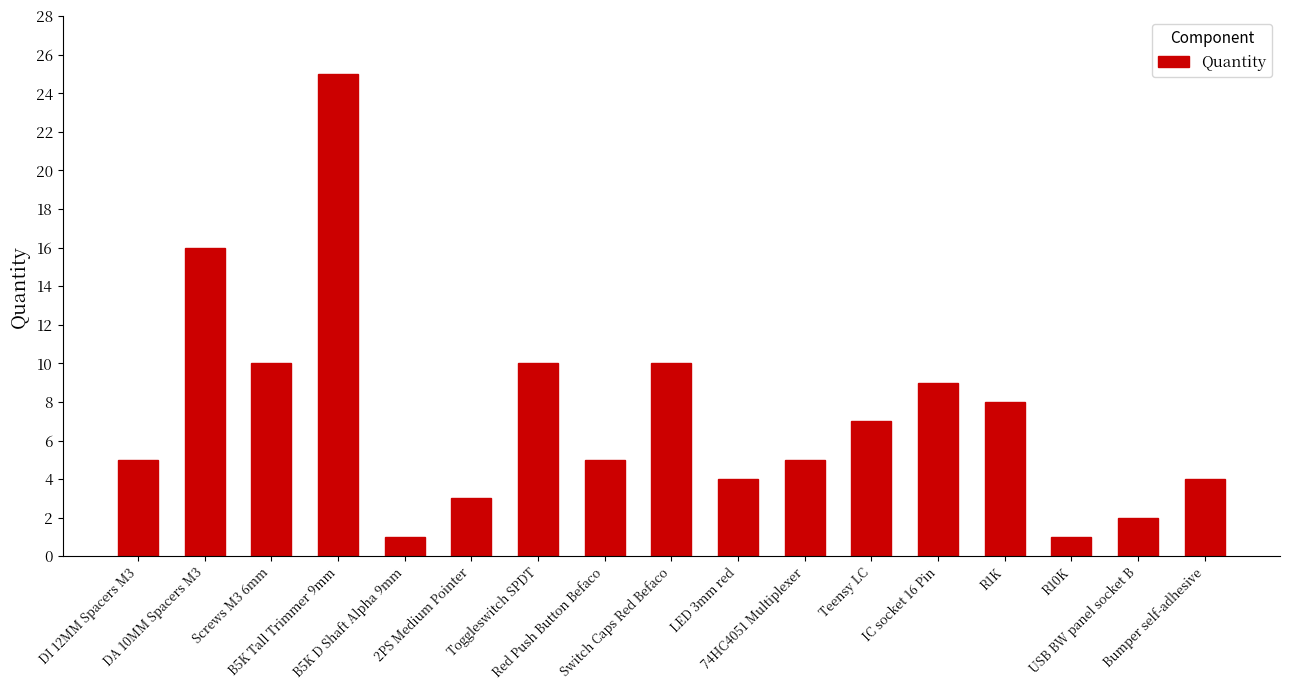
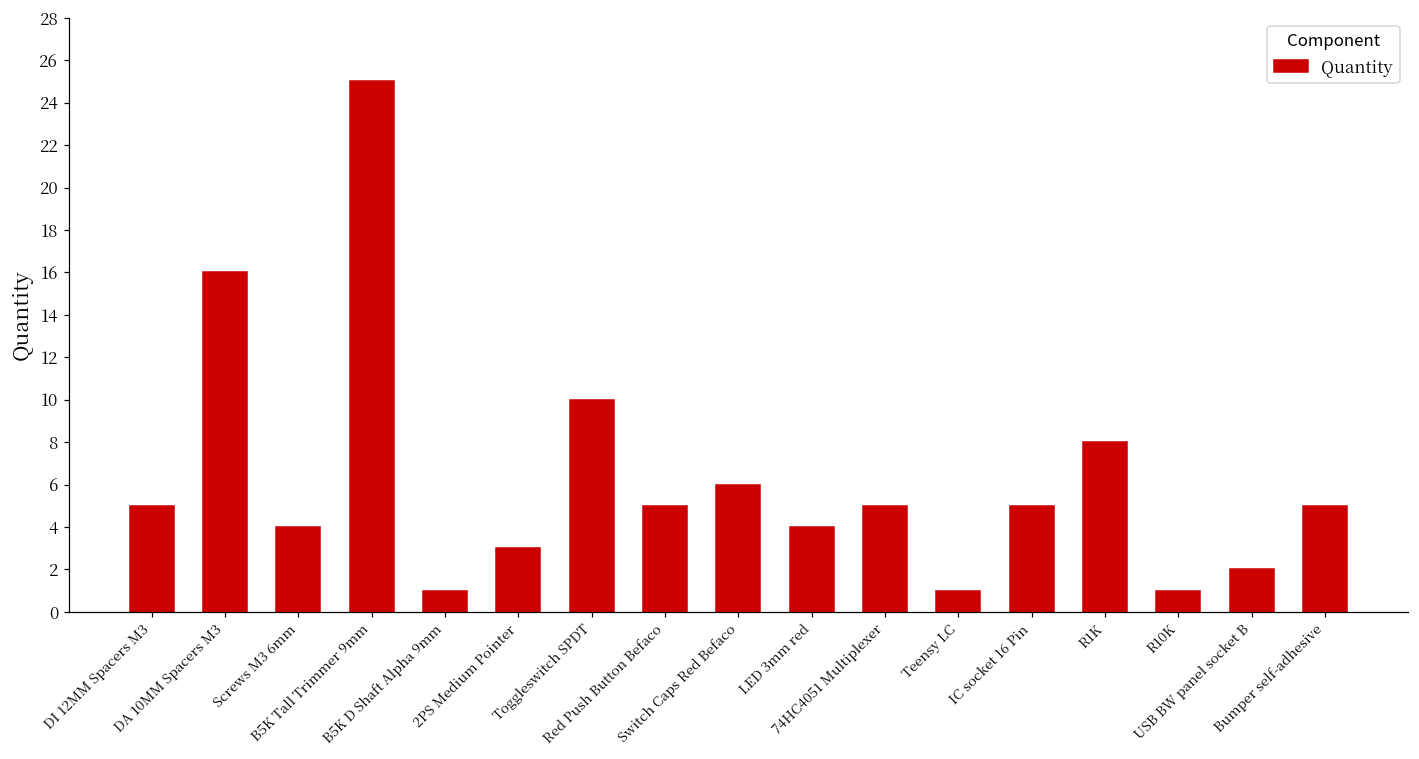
  {
    "DI 12MM Spacers M3": 5,
    "DA 10MM Spacers M3": 16,
-   "Screws M3 6mm": 10,
+   "Screws M3 6mm": 4,
    "B5K Tall Trimmer 9mm": 25,
    "B5K D Shaft Alpha 9mm": 1,
    "2PS Medium Pointer": 3,
    "Toggleswitch SPDT": 10,
    "Red Push Button Befaco": 5,
-   "Switch Caps Red Befaco": 10,
+   "Switch Caps Red Befaco": 6,
    "LED 3mm red": 4,
    "74HC4051 Multiplexer": 5,
-   "Teensy LC": 7,
-   "IC socket 16 Pin": 9,
+   "Teensy LC": 1,
+   "IC socket 16 Pin": 5,
    "R1K": 8,
    "R10K": 1,
    "USB BW panel socket B": 2,
-   "Bumper self-adhesive": 4
+   "Bumper self-adhesive": 5
  }
